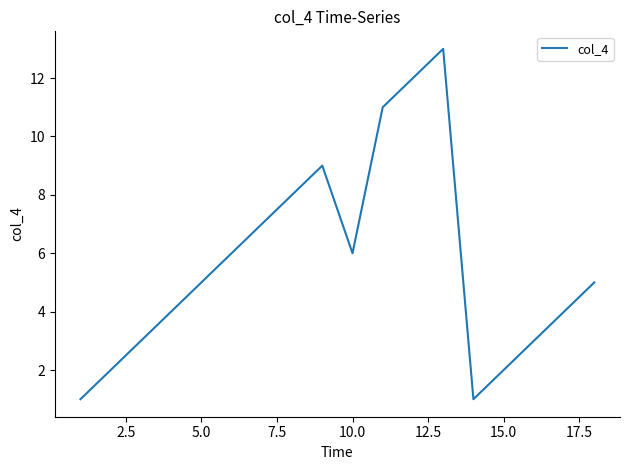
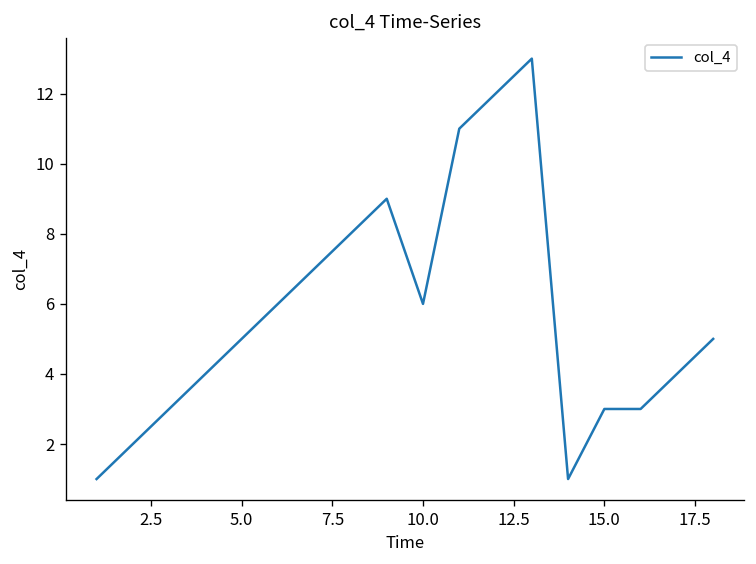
  {
    "5.0": 5,
    "10.0": 6,
-   "15.0": 2
+   "15.0": 3
  }
